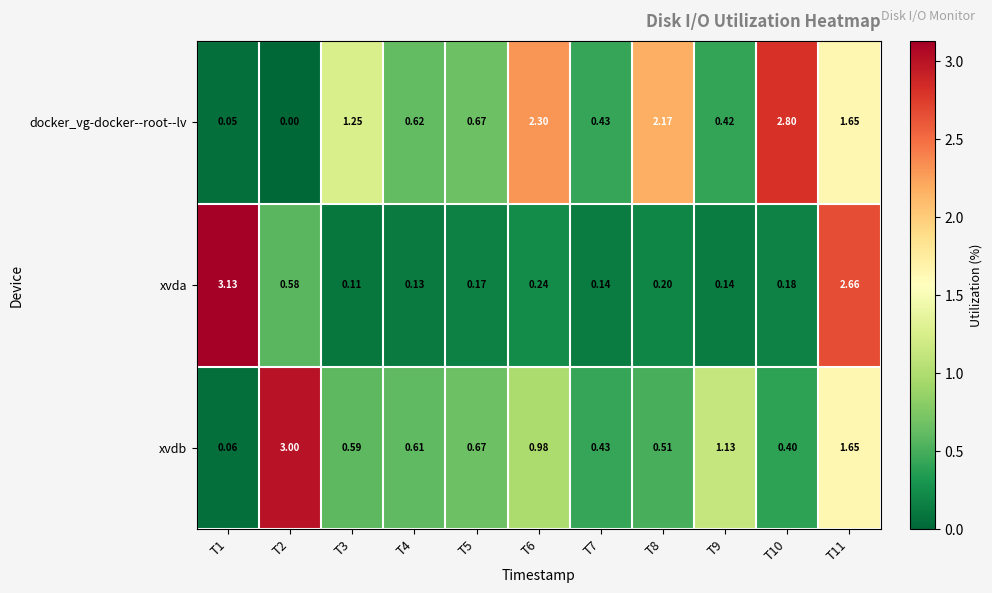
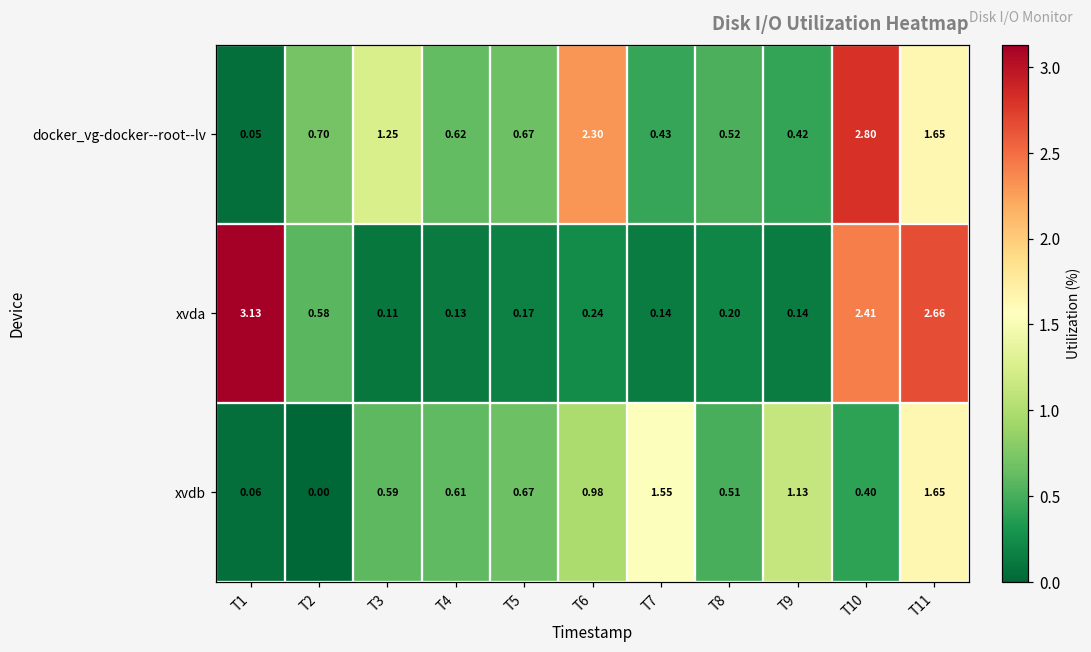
  {
    "docker_vg-docker--root--lv": {
      "T1": 0.05,
-     "T2": 0.00,
+     "T2": 0.70,
      "T3": 1.25,
      "T4": 0.62,
      "T5": 0.67,
      "T6": 2.30,
      "T7": 0.43,
-     "T8": 2.17,
+     "T8": 0.52,
      "T9": 0.42,
      "T10": 2.80,
      "T11": 1.65
    },
    "xvda": {
      "T1": 3.13,
      "T2": 0.58,
      "T3": 0.11,
      "T4": 0.13,
      "T5": 0.17,
      "T6": 0.24,
      "T7": 0.14,
      "T8": 0.20,
      "T9": 0.14,
-     "T10": 0.18,
+     "T10": 2.41,
      "T11": 2.66
    },
    "xvdb": {
      "T1": 0.06,
-     "T2": 3.00,
+     "T2": 0.00,
      "T3": 0.59,
      "T4": 0.61,
      "T5": 0.67,
      "T6": 0.98,
-     "T7": 0.43,
+     "T7": 1.55,
      "T8": 0.51,
      "T9": 1.13,
      "T10": 0.40,
      "T11": 1.65
    }
  }
